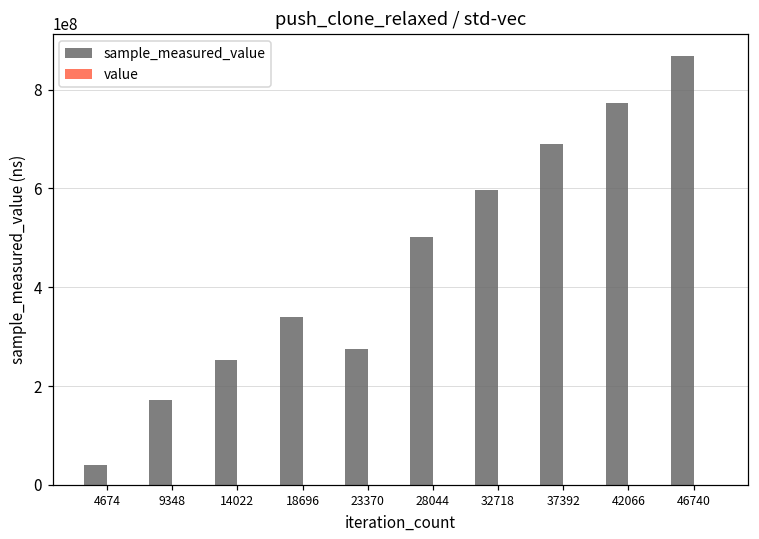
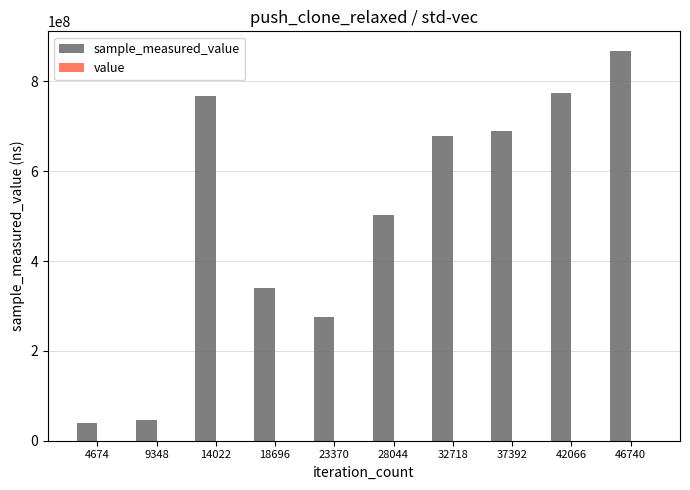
  {
    "sample_measured_value": {
      "4674": 40000000,
-     "9348": 170000000,
-     "14022": 250000000,
+     "9348": 50000000,
+     "14022": 770000000,
      "18696": 340000000,
      "23370": 280000000,
      "28044": 500000000,
-     "32718": 600000000,
+     "32718": 680000000,
      "37392": 690000000,
      "42066": 770000000,
      "46740": 870000000
    }
  }
